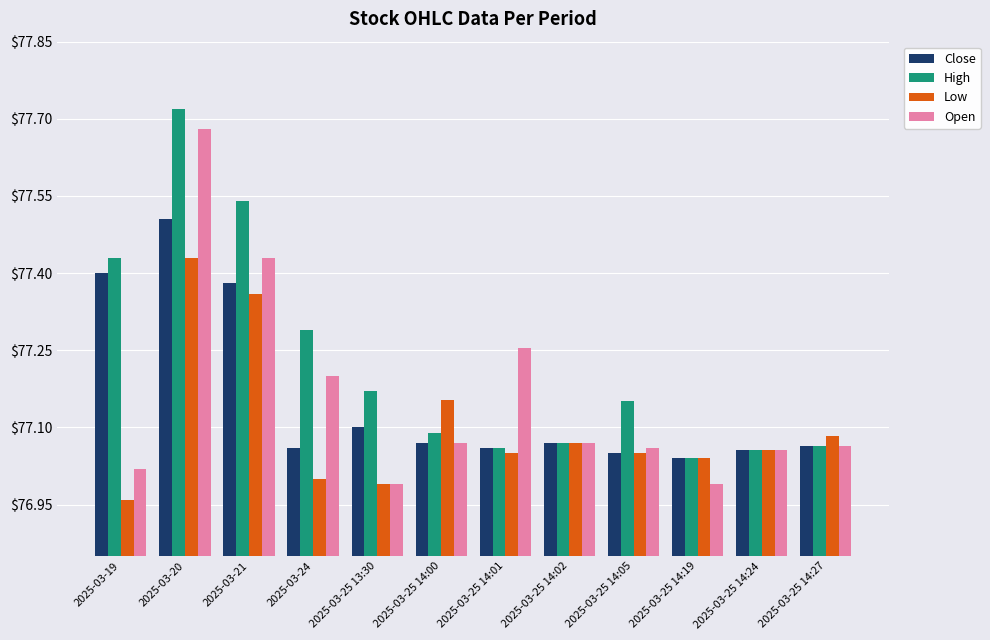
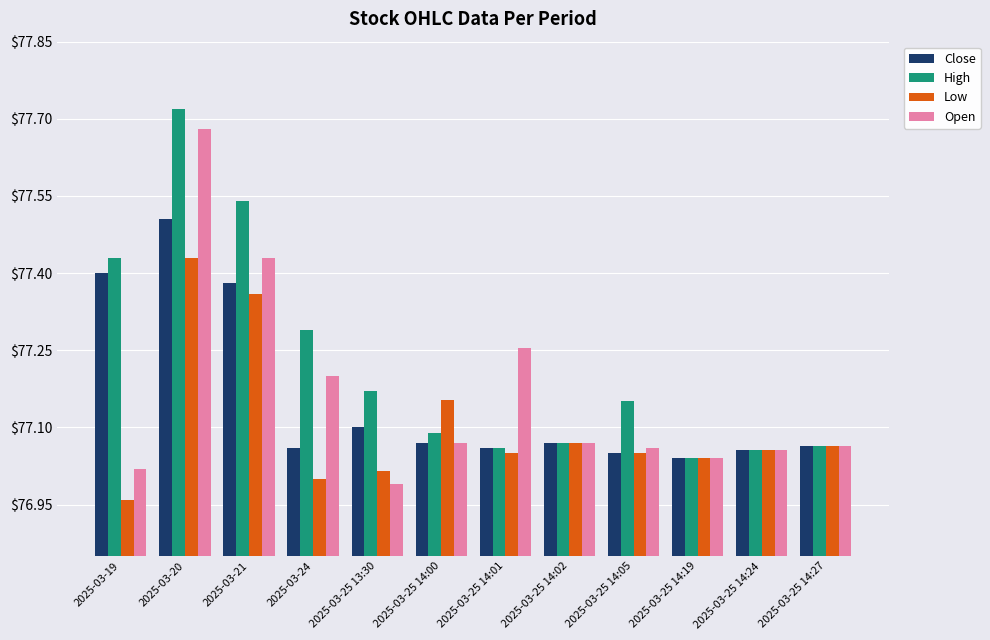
  {
    "Close": {
      "2025-03-19": "$77.40",
      "2025-03-20": "$77.50",
      "2025-03-21": "$77.38",
      "2025-03-24": "$77.06",
      "2025-03-25 13:30": "$77.10",
      "2025-03-25 14:00": "$77.07",
      "2025-03-25 14:01": "$77.06",
      "2025-03-25 14:02": "$77.07",
      "2025-03-25 14:05": "$77.05",
      "2025-03-25 14:19": "$77.04",
      "2025-03-25 14:24": "$77.06",
      "2025-03-25 14:27": "$77.06"
    },
    "High": {
      "2025-03-19": "$77.43",
      "2025-03-20": "$77.72",
      "2025-03-21": "$77.54",
      "2025-03-24": "$77.29",
      "2025-03-25 13:30": "$77.17",
      "2025-03-25 14:00": "$77.09",
      "2025-03-25 14:01": "$77.06",
      "2025-03-25 14:02": "$77.07",
      "2025-03-25 14:05": "$77.15",
      "2025-03-25 14:19": "$77.04",
      "2025-03-25 14:24": "$77.06",
      "2025-03-25 14:27": "$77.06"
    },
    "Low": {
      "2025-03-19": "$76.96",
      "2025-03-20": "$77.43",
      "2025-03-21": "$77.36",
      "2025-03-24": "$77.00",
-     "2025-03-25 13:30": "$76.99",
+     "2025-03-25 13:30": "$77.02",
      "2025-03-25 14:00": "$77.15",
      "2025-03-25 14:01": "$77.05",
      "2025-03-25 14:02": "$77.07",
      "2025-03-25 14:05": "$77.05",
      "2025-03-25 14:19": "$77.04",
      "2025-03-25 14:24": "$77.06",
-     "2025-03-25 14:27": "$77.08"
+     "2025-03-25 14:27": "$77.06"
    },
    "Open": {
      "2025-03-19": "$77.02",
      "2025-03-20": "$77.68",
      "2025-03-21": "$77.43",
      "2025-03-24": "$77.20",
      "2025-03-25 13:30": "$76.99",
      "2025-03-25 14:00": "$77.07",
      "2025-03-25 14:01": "$77.26",
      "2025-03-25 14:02": "$77.07",
      "2025-03-25 14:05": "$77.06",
-     "2025-03-25 14:19": "$76.99",
+     "2025-03-25 14:19": "$77.04",
      "2025-03-25 14:24": "$77.06",
      "2025-03-25 14:27": "$77.06"
    }
  }
